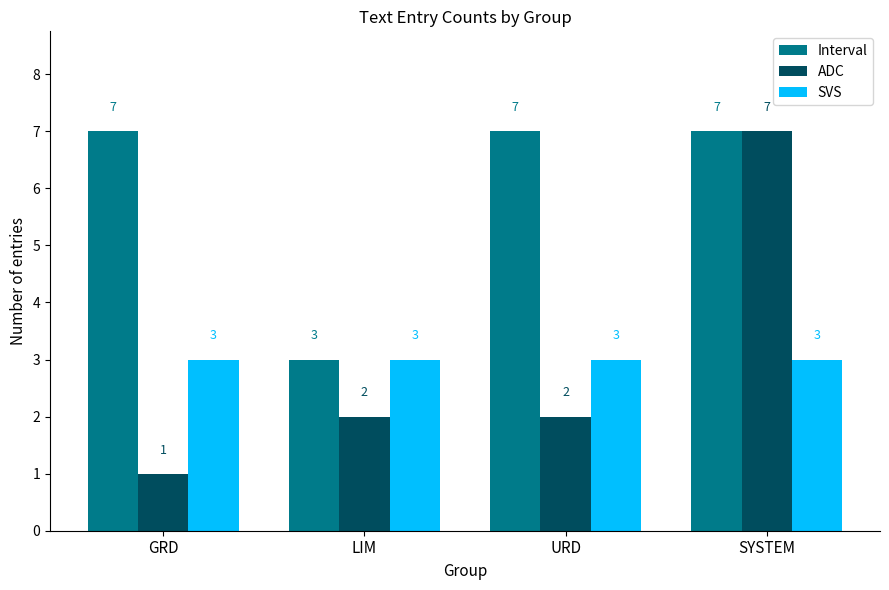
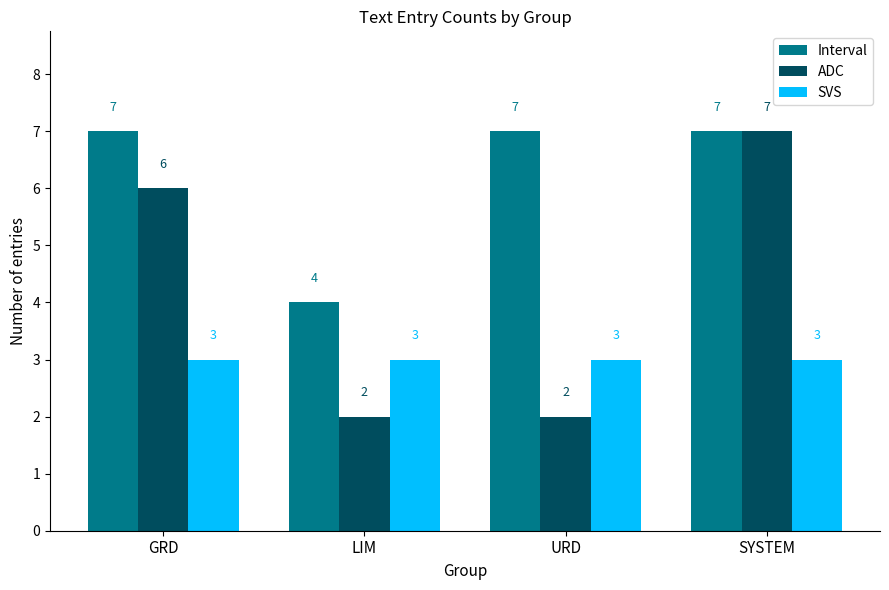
  {
    "Interval": {
      "GRD": 7,
-     "LIM": 3,
+     "LIM": 4,
      "URD": 7,
      "SYSTEM": 7
    },
    "ADC": {
-     "GRD": 1,
+     "GRD": 6,
      "LIM": 2,
      "URD": 2,
      "SYSTEM": 7
    },
    "SVS": {
      "GRD": 3,
      "LIM": 3,
      "URD": 3,
      "SYSTEM": 3
    }
  }
